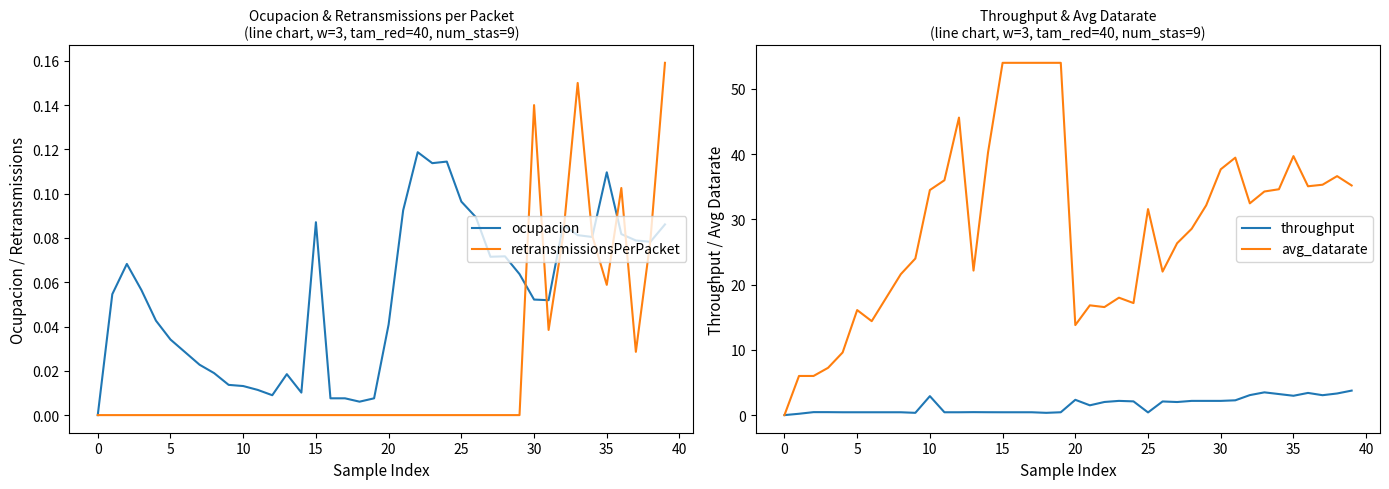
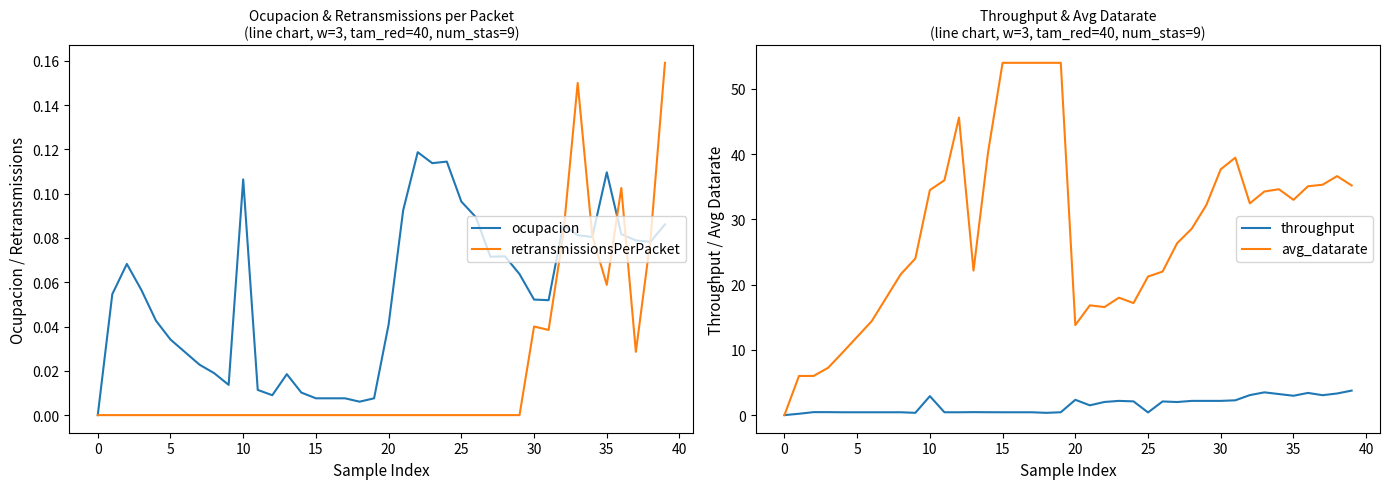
  {
    "Ocupacion & Retransmissions per Packet (line chart, w=3, tam_red=40, num_stas=9)": {
      "ocupacion": {
        "5": 0.034,
-       "10": 0.013,
-       "15": 0.087,
+       "10": 0.106,
+       "15": 0.008,
        "20": 0.041,
        "25": 0.096,
        "30": 0.052,
        "35": 0.110
      },
      "retransmissionsPerPacket": {
        "5": 0.00,
        "10": 0.00,
        "15": 0.00,
        "20": 0.00,
        "25": 0.00,
-       "30": 0.14,
+       "30": 0.04,
        "35": 0.059
      }
    },
    "Throughput & Avg Datarate (line chart, w=3, tam_red=40, num_stas=9)": {
      "throughput": {
        "5": 0,
        "10": 3,
        "15": 0,
        "20": 2,
        "25": 0,
        "30": 2,
        "35": 3
      },
      "avg_datarate": {
-       "5": 16,
+       "5": 12,
        "10": 35,
        "15": 54,
        "20": 14,
-       "25": 32,
+       "25": 21,
        "30": 38,
-       "35": 40
+       "35": 33
      }
    }
  }
